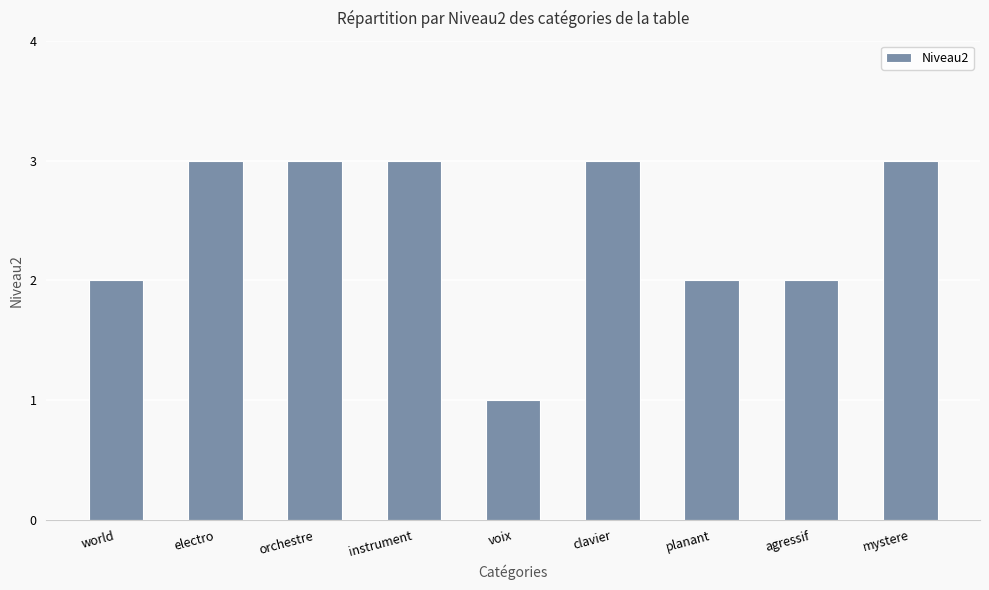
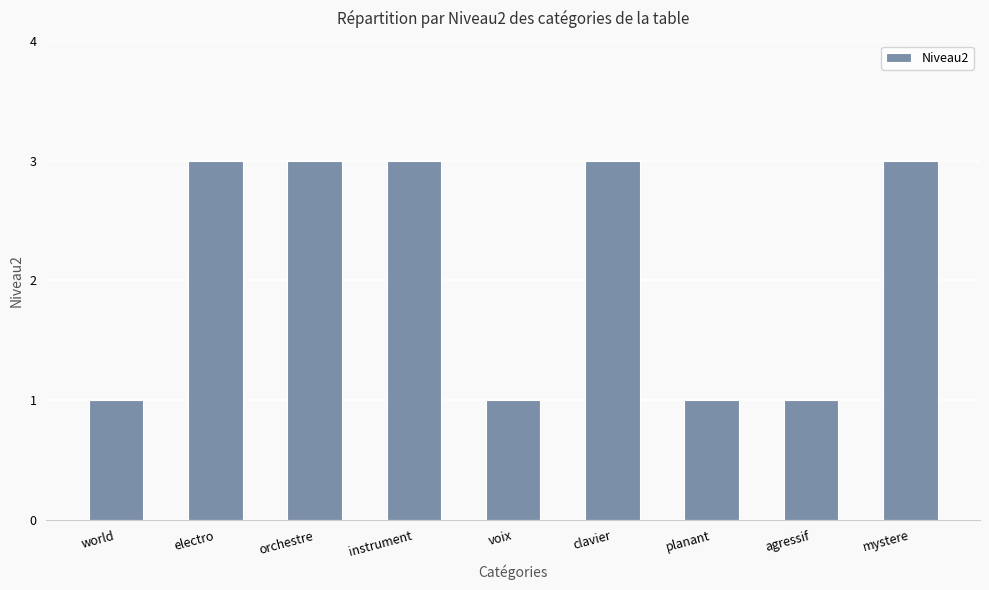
  {
-   "world": 2,
+   "world": 1,
    "electro": 3,
    "orchestre": 3,
    "instrument": 3,
    "voix": 1,
    "clavier": 3,
-   "planant": 2,
-   "agressif": 2,
+   "planant": 1,
+   "agressif": 1,
    "mystere": 3
  }
